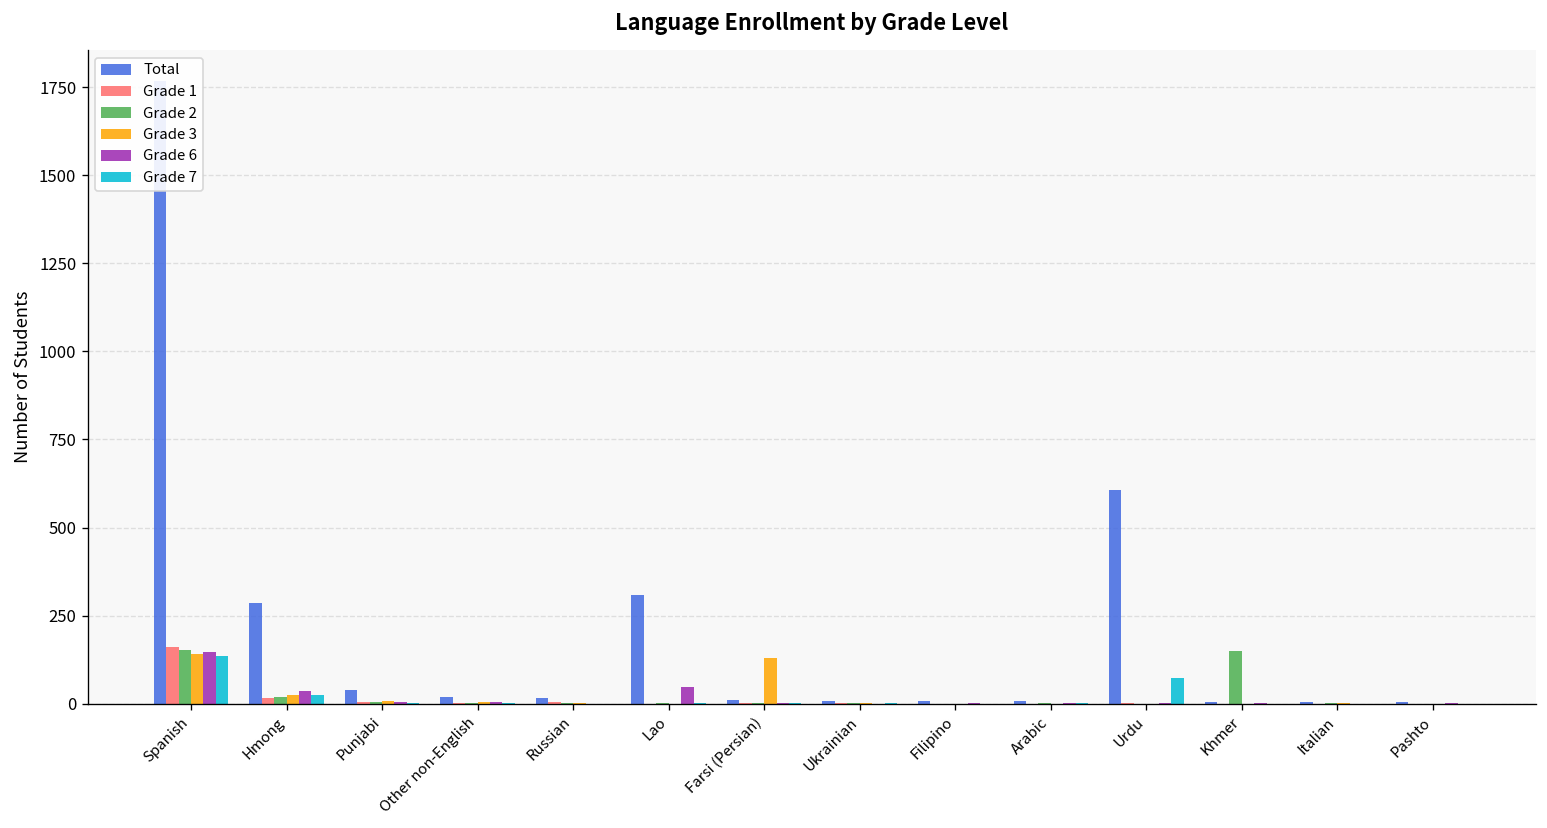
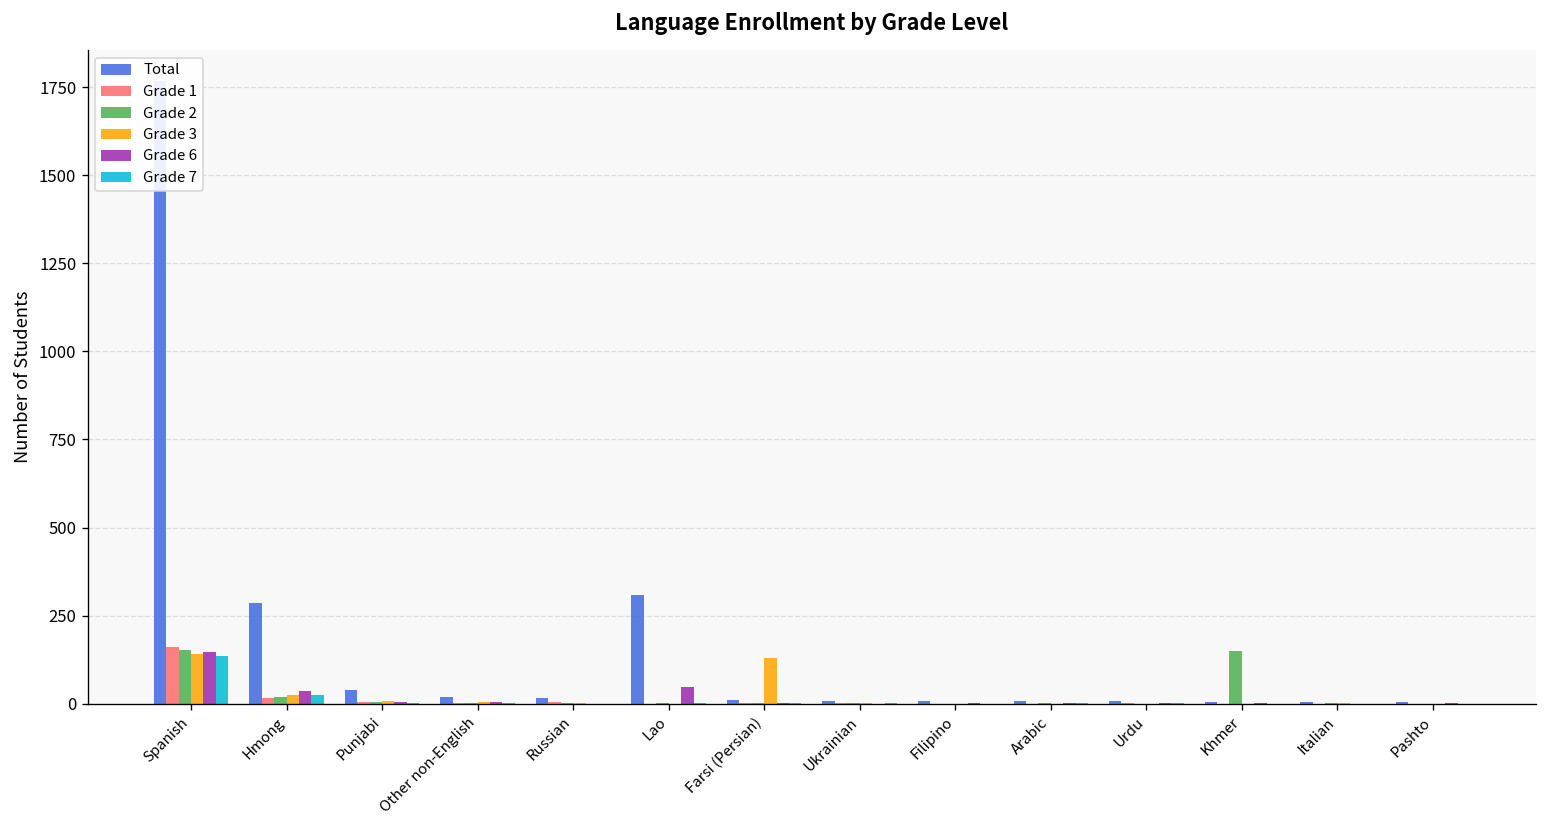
  {
    "Total": {
      "Hmong": 290,
      "Punjabi": 40,
      "Other non-English": 20,
      "Russian": 20,
      "Lao": 310,
      "Farsi (Persian)": 10,
      "Ukrainian": 10,
-     "Urdu": 610
+     "Urdu": 10
    },
    "Grade 1": {
      "Spanish": 160,
      "Hmong": 20,
      "Lao": 0,
      "Filipino": 0,
      "Arabic": 0,
      "Khmer": 0,
      "Italian": 0,
      "Pashto": 0
    },
    "Grade 2": {
      "Spanish": 150,
      "Hmong": 20,
      "Filipino": 0,
      "Urdu": 0,
      "Khmer": 150,
      "Pashto": 0
    },
    "Grade 3": {
      "Spanish": 140,
      "Hmong": 30,
      "Punjabi": 10,
      "Lao": 0,
      "Farsi (Persian)": 130,
      "Filipino": 0,
      "Arabic": 0,
      "Urdu": 0,
      "Khmer": 0,
      "Pashto": 0
    },
    "Grade 6": {
      "Spanish": 150,
      "Hmong": 40,
      "Russian": 0,
      "Lao": 50,
      "Ukrainian": 0,
      "Italian": 0
    },
    "Grade 7": {
      "Spanish": 140,
      "Hmong": 20,
      "Russian": 0,
      "Filipino": 0,
-     "Urdu": 70,
+     "Urdu": 0,
      "Khmer": 0,
      "Italian": 0,
      "Pashto": 0
    }
  }
